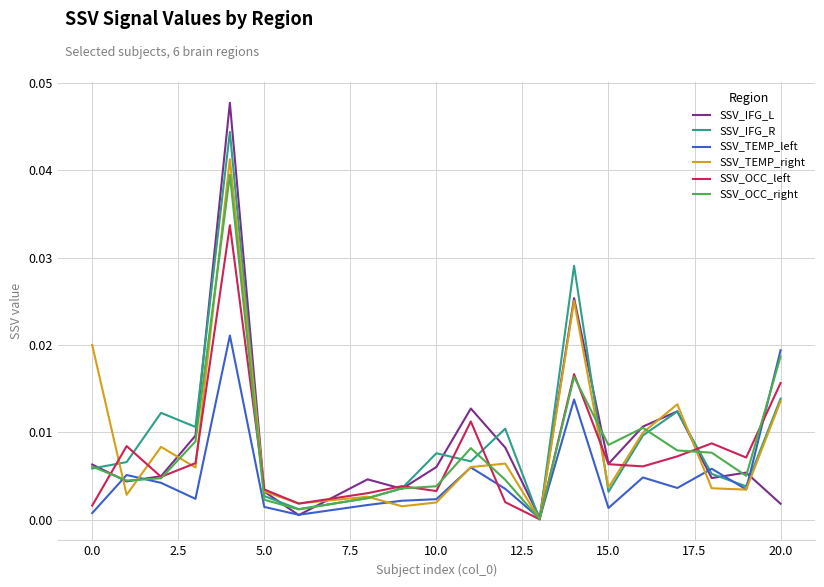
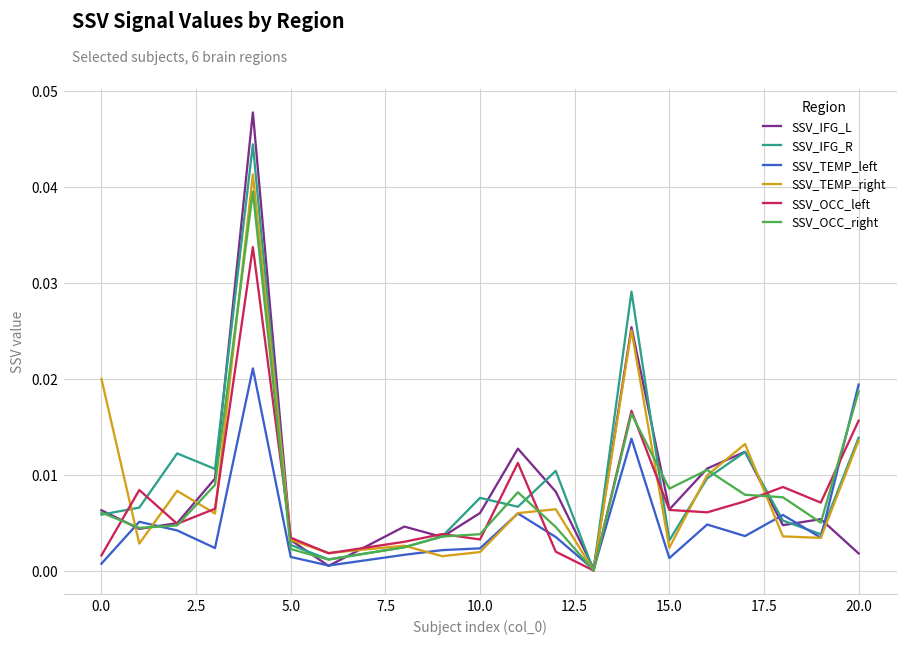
  {
    "SSV_IFG_L": {
      "10.0": 0.006,
      "20.0": 0.002
    },
    "SSV_IFG_R": {
      "5.0": 0.003,
      "10.0": 0.008,
      "15.0": 0.003,
      "20.0": 0.014
    },
    "SSV_TEMP_left": {
      "0.0": 0.001,
      "5.0": 0.001,
      "10.0": 0.002,
      "15.0": 0.001,
      "20.0": 0.019
    },
    "SSV_TEMP_right": {
      "0.0": 0.020,
      "10.0": 0.002,
-     "15.0": 0.004,
+     "15.0": 0.002,
      "20.0": 0.014
    },
    "SSV_OCC_left": {
      "0.0": 0.002,
      "10.0": 0.003,
      "20.0": 0.016
    },
    "SSV_OCC_right": {
      "5.0": 0.002,
      "10.0": 0.004,
      "15.0": 0.009,
      "20.0": 0.019
    }
  }
